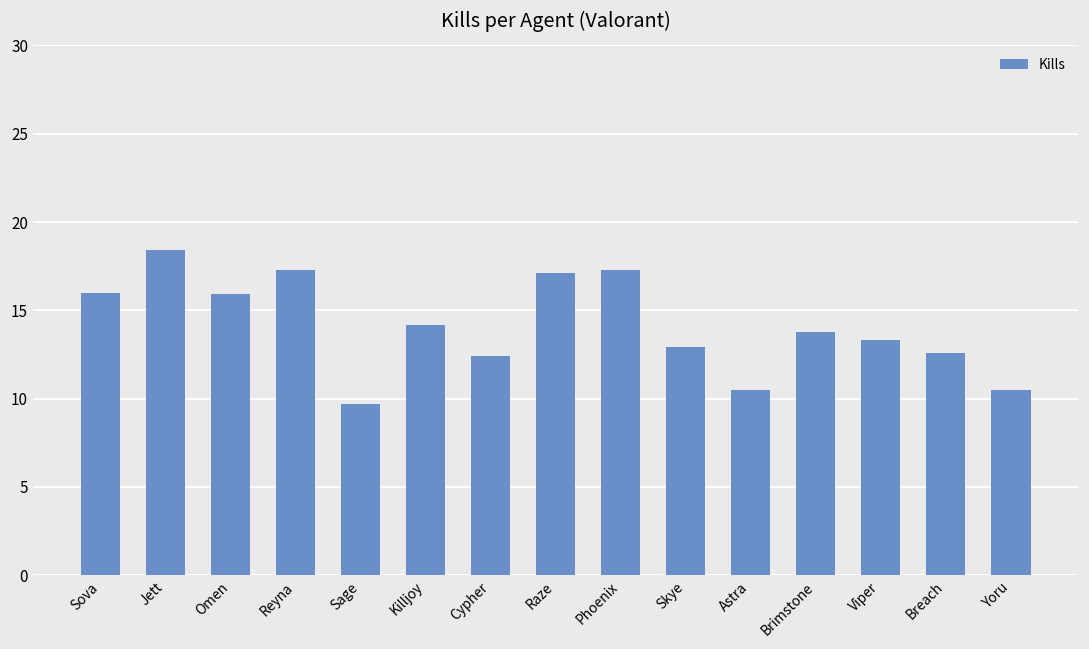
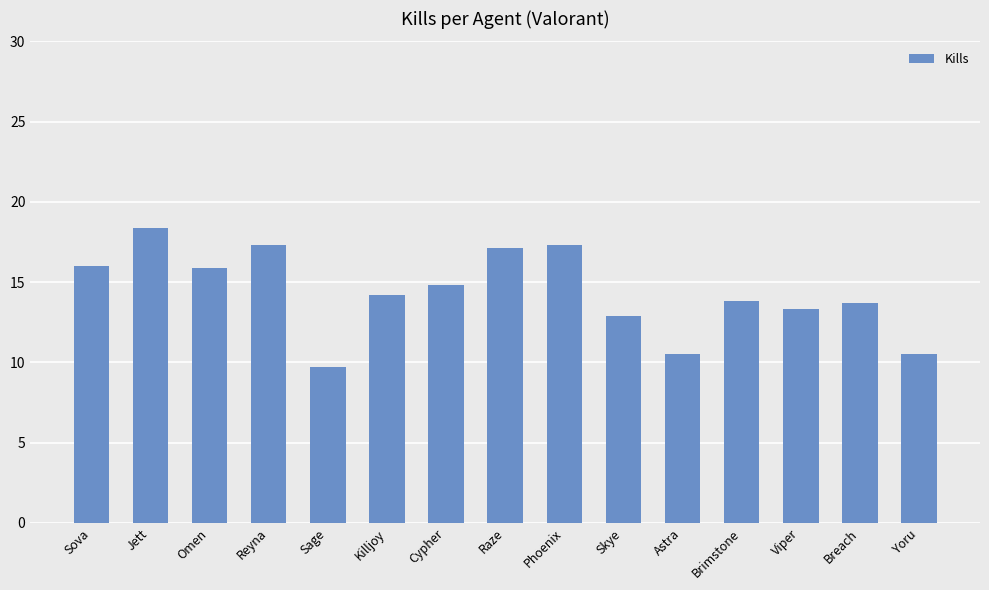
  {
    "Sova": 16.0,
    "Jett": 18.4,
    "Omen": 15.9,
    "Reyna": 17.3,
    "Sage": 9.7,
    "Killjoy": 14.2,
-   "Cypher": 12.4,
+   "Cypher": 14.8,
    "Raze": 17.1,
    "Phoenix": 17.3,
    "Skye": 12.9,
    "Astra": 10.5,
    "Brimstone": 13.8,
    "Viper": 13.3,
-   "Breach": 12.6,
+   "Breach": 13.7,
    "Yoru": 10.5
  }
